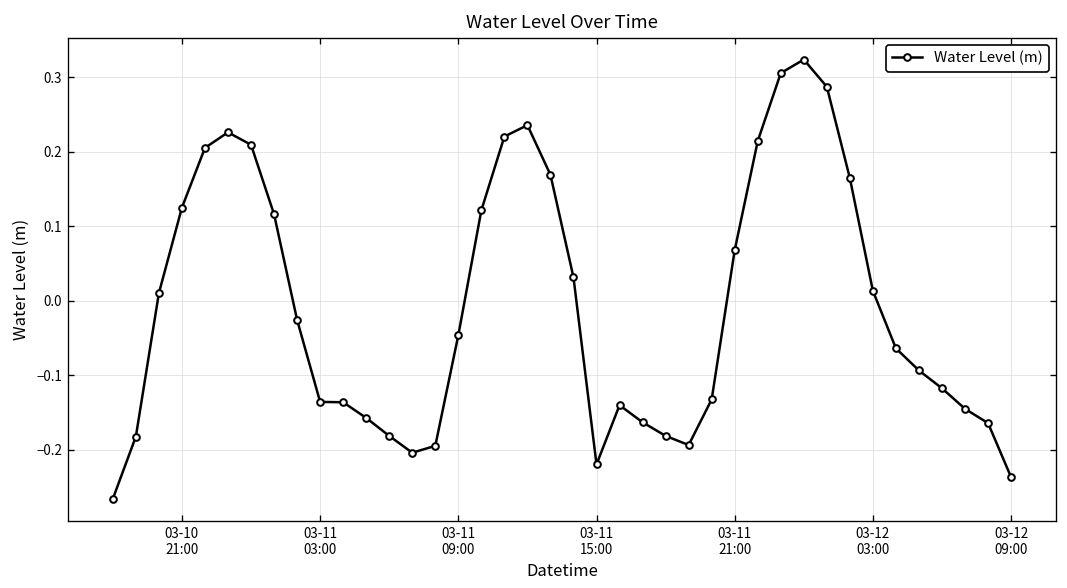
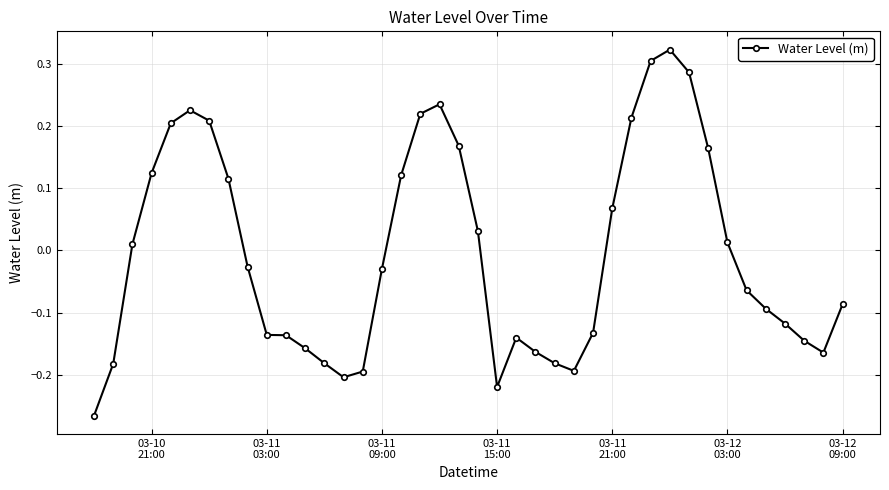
  {
    "03-10 21:00": 0.12,
    "03-11 03:00": -0.14,
-   "03-11 09:00": -0.05,
+   "03-11 09:00": -0.03,
    "03-11 15:00": -0.22,
    "03-11 21:00": 0.07,
    "03-12 03:00": 0.01,
-   "03-12 09:00": -0.24
+   "03-12 09:00": -0.09
  }
